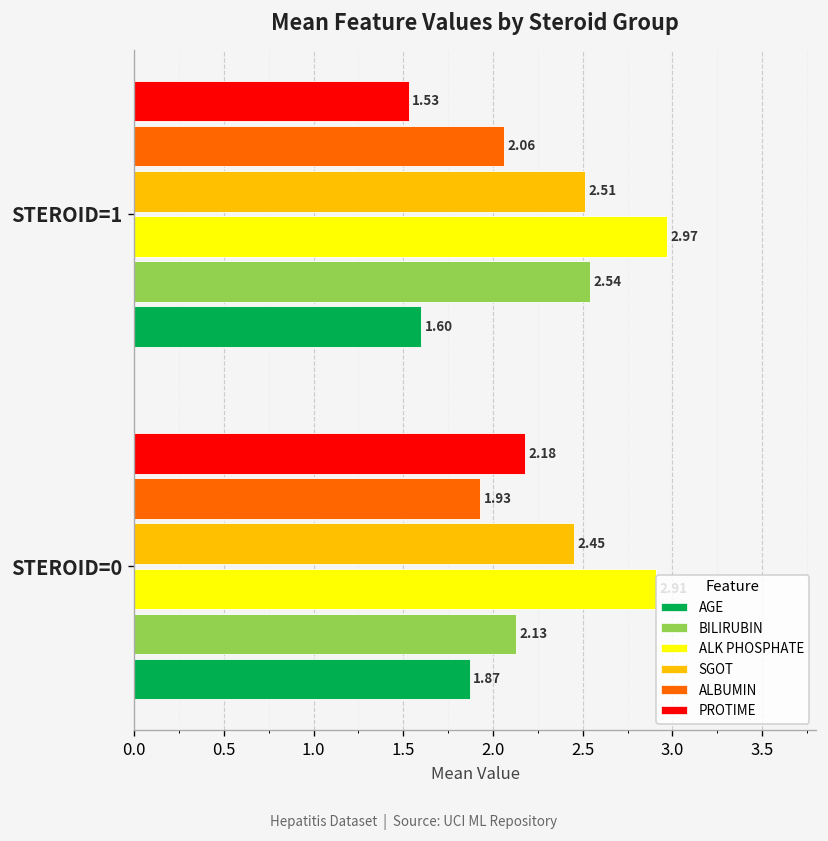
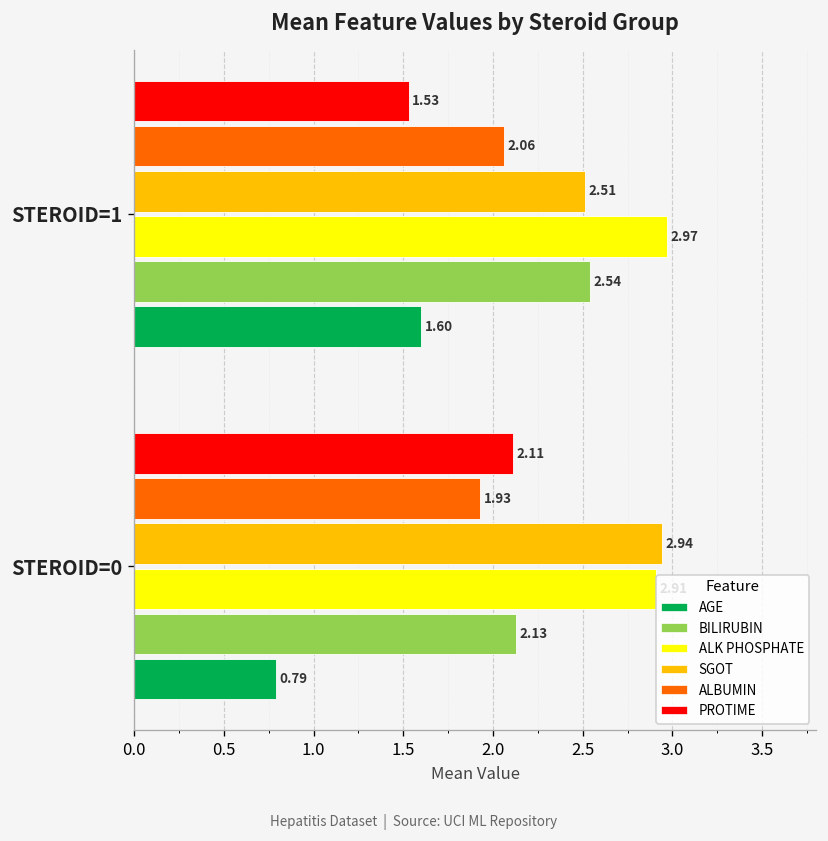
  {
    "AGE": {
      "STEROID=1": 1.60,
-     "STEROID=0": 1.87
+     "STEROID=0": 0.79
    },
    "BILIRUBIN": {
      "STEROID=1": 2.54,
      "STEROID=0": 2.13
    },
    "ALK PHOSPHATE": {
      "STEROID=1": 2.97
    },
    "SGOT": {
      "STEROID=1": 2.51,
-     "STEROID=0": 2.45
+     "STEROID=0": 2.94
    },
    "ALBUMIN": {
      "STEROID=1": 2.06,
      "STEROID=0": 1.93
    },
    "PROTIME": {
      "STEROID=1": 1.53,
-     "STEROID=0": 2.18
+     "STEROID=0": 2.11
    }
  }
